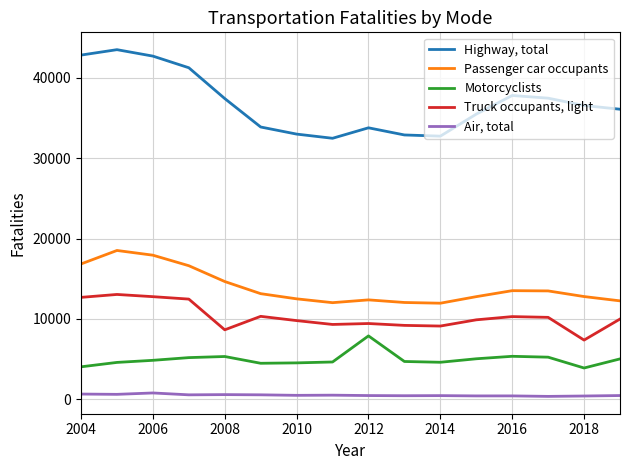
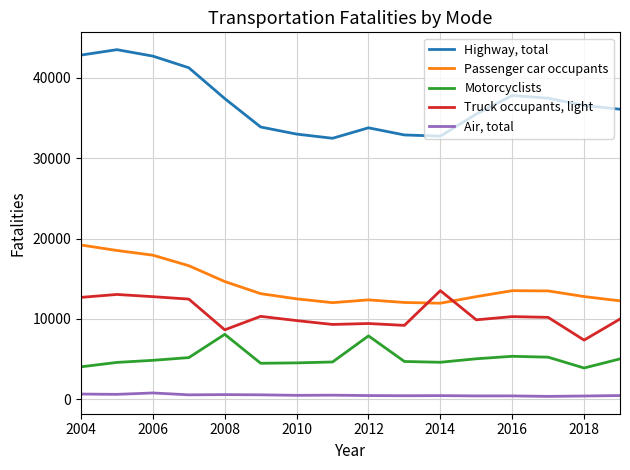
  {
    "Highway, total": {
      "2004": 43000,
      "2006": 43000,
      "2008": 37000,
      "2010": 33000,
      "2012": 34000
    },
    "Passenger car occupants": {
-     "2004": 17000,
+     "2004": 19000,
      "2006": 18000,
      "2008": 15000,
      "2010": 12000,
      "2012": 12000,
      "2014": 12000,
      "2016": 14000,
      "2018": 13000
    },
    "Motorcyclists": {
      "2004": 4000,
      "2006": 5000,
-     "2008": 5000,
+     "2008": 8000,
      "2010": 5000,
      "2012": 8000,
      "2014": 5000,
      "2016": 5000,
      "2018": 4000
    },
    "Truck occupants, light": {
      "2004": 13000,
      "2006": 13000,
      "2008": 9000,
      "2010": 10000,
      "2012": 9000,
-     "2014": 9000,
+     "2014": 14000,
      "2016": 10000,
      "2018": 7000
    },
    "Air, total": {
      "2004": 1000,
      "2006": 1000,
      "2008": 1000,
      "2010": 0,
      "2012": 0,
      "2014": 0,
      "2016": 0,
      "2018": 0
    }
  }
